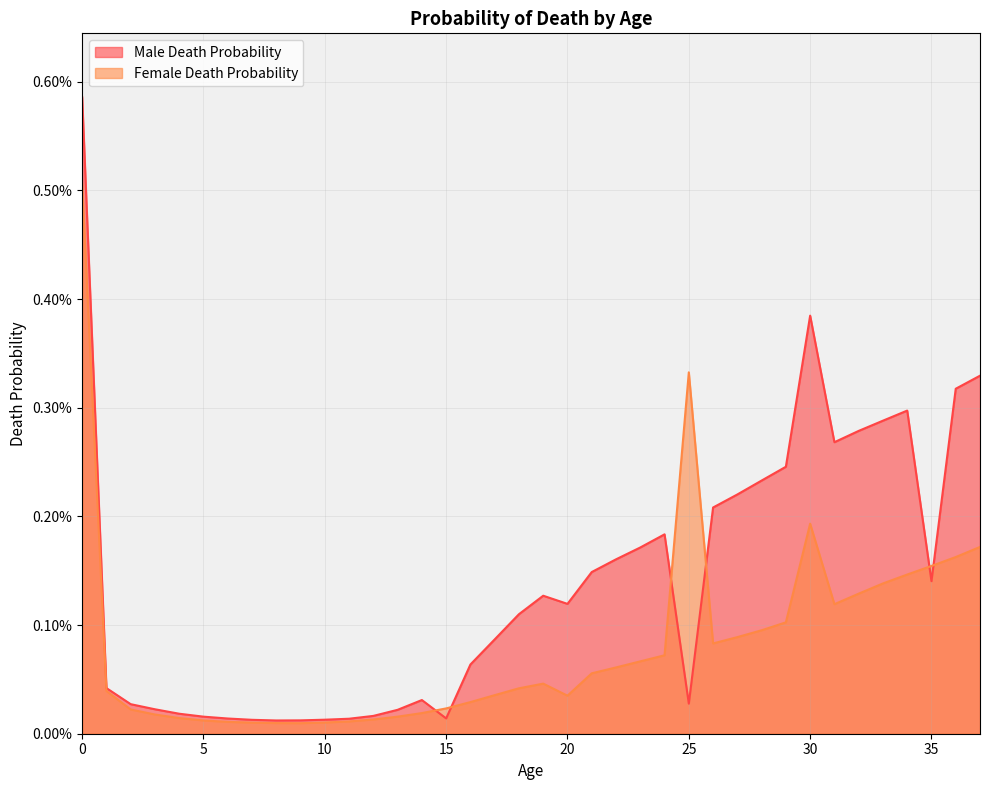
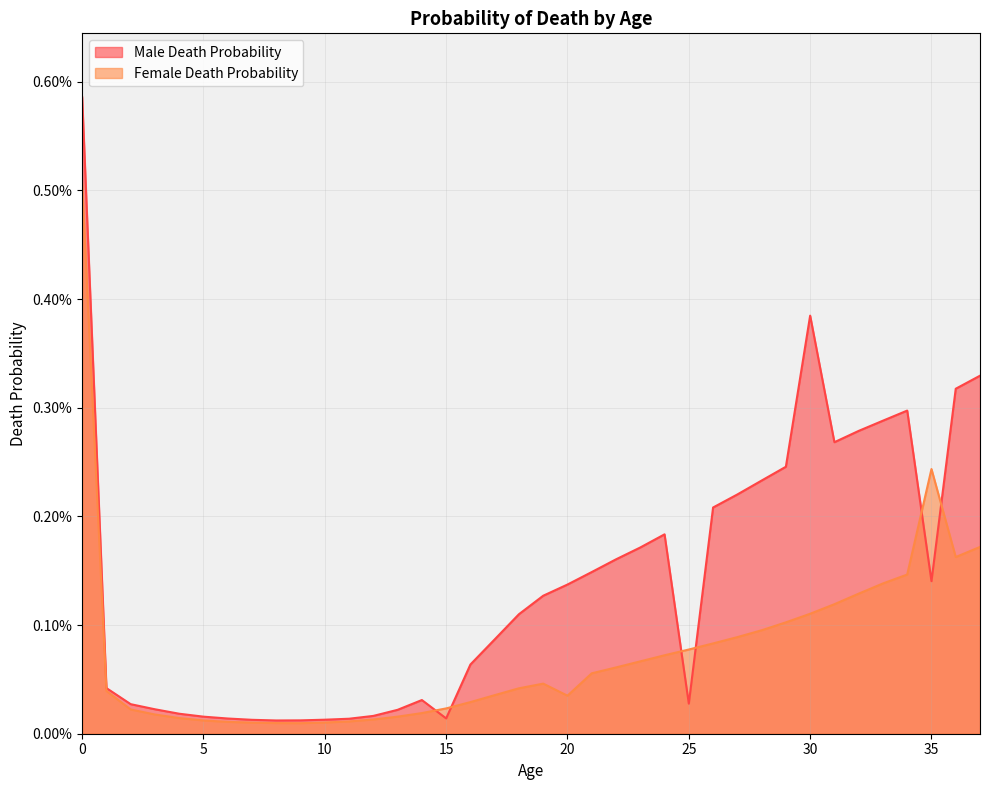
  {
    "Male Death Probability": {
      "0": "0.586%",
      "5": "0.016%",
      "10": "0.013%",
      "15": "0.014%",
-     "20": "0.120%",
+     "20": "0.137%",
      "25": "0.028%",
      "30": "0.385%",
      "35": "0.140%"
    },
    "Female Death Probability": {
      "0": "0.506%",
      "5": "0.012%",
      "10": "0.010%",
      "15": "0.023%",
      "20": "0.035%",
-     "25": "0.333%",
-     "30": "0.193%",
-     "35": "0.154%"
+     "25": "0.078%",
+     "30": "0.110%",
+     "35": "0.244%"
    }
  }
